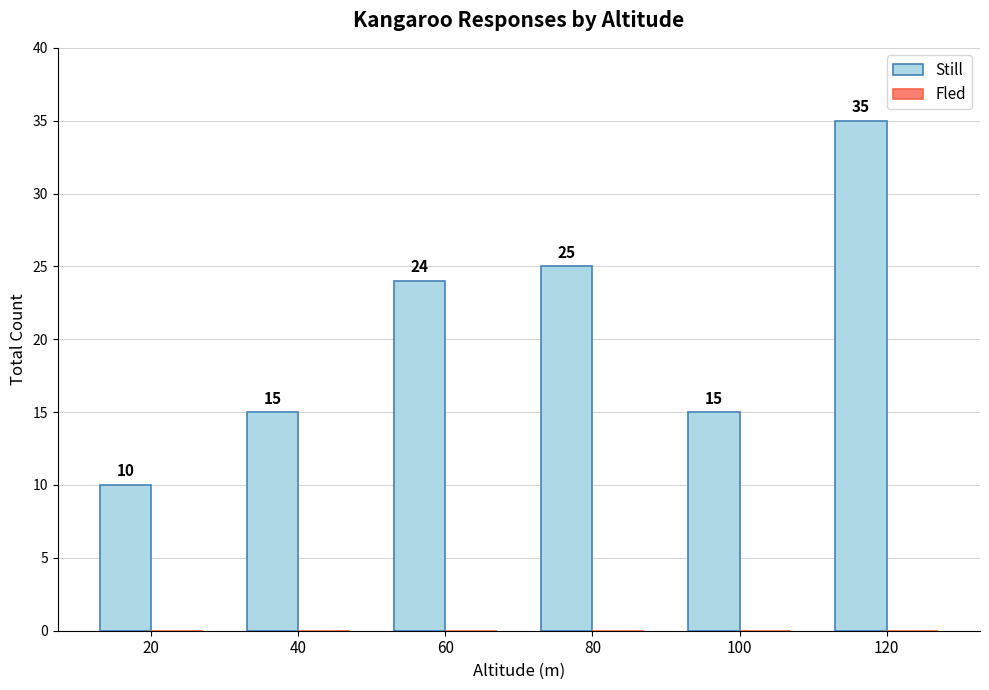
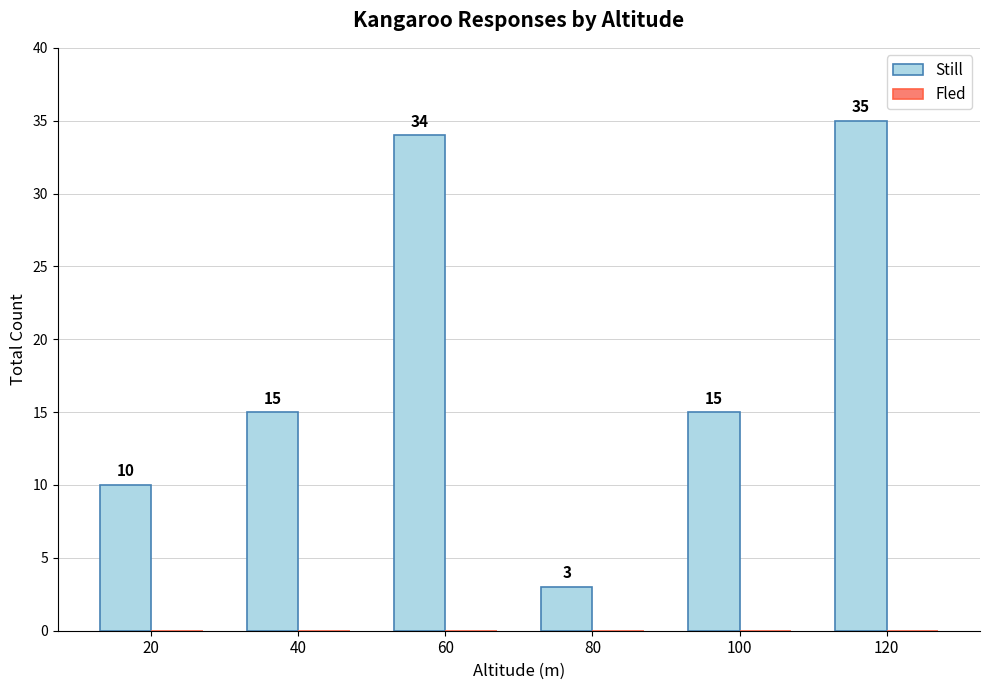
  {
    "Still": {
      "20": 10,
      "40": 15,
-     "60": 24,
-     "80": 25,
+     "60": 34,
+     "80": 3,
      "100": 15,
      "120": 35
    },
    "Fled": {
      "20": 0.0,
      "40": 0.0,
      "60": 0.0,
      "80": 0.0,
      "100": 0.0,
      "120": 0.0
    }
  }
